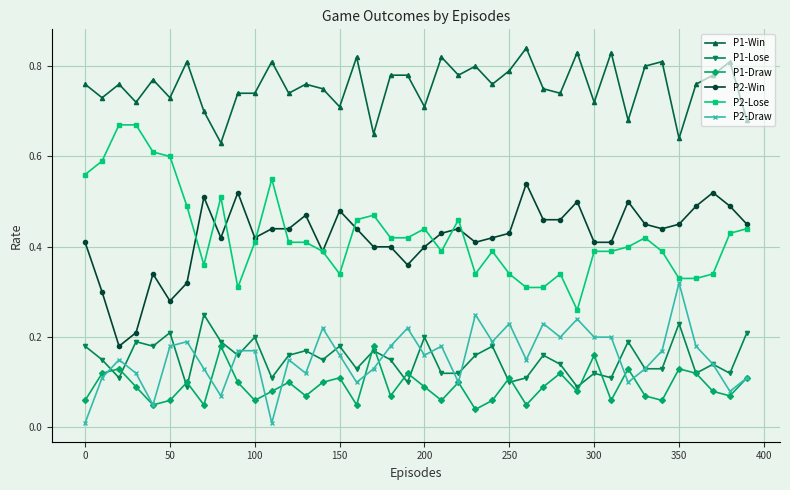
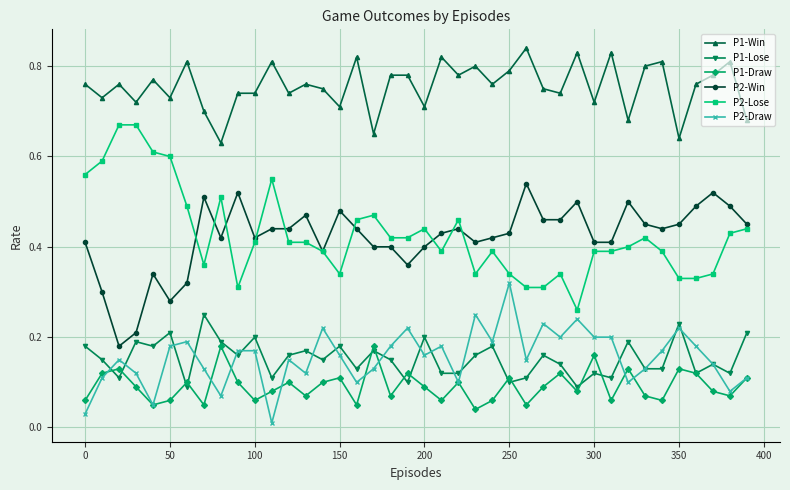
  {
    "P2-Draw": {
-     "0": 0.01,
+     "0": 0.03,
      "50": 0.18,
      "100": 0.17,
      "150": 0.16,
      "200": 0.16,
-     "250": 0.23,
+     "250": 0.32,
      "300": 0.20,
-     "350": 0.32
+     "350": 0.22
    }
  }
